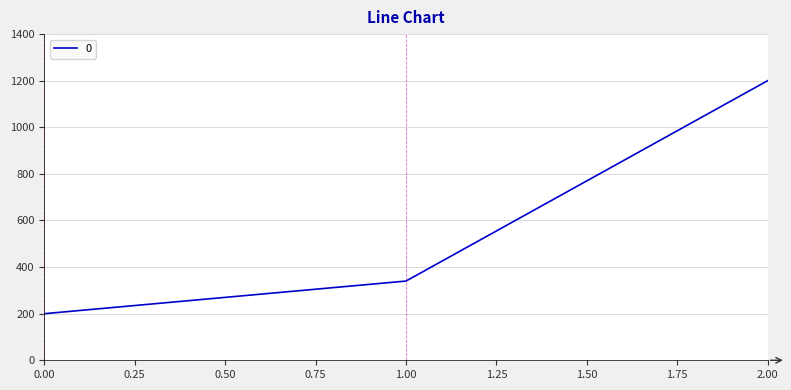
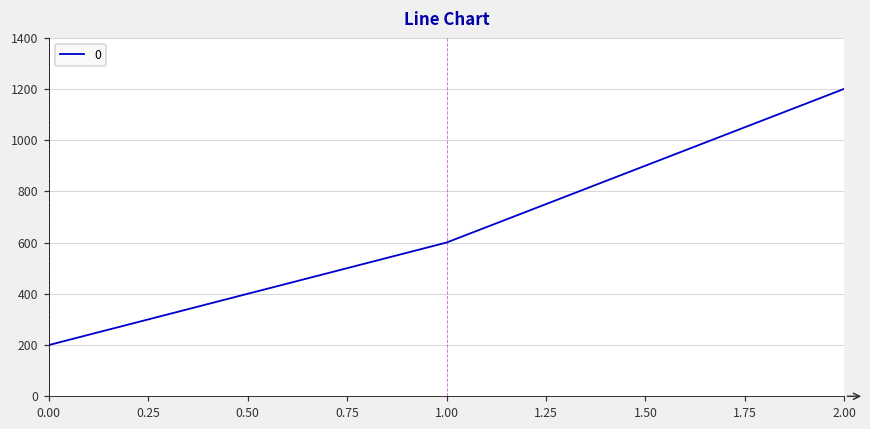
  {
    "0.00": 200,
-   "1.00": 340,
+   "1.00": 600,
    "2.00": 1200
  }
